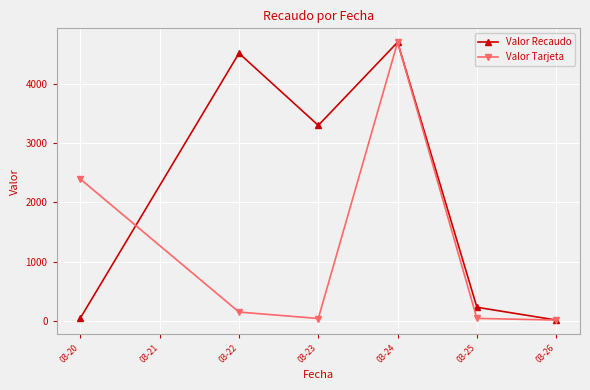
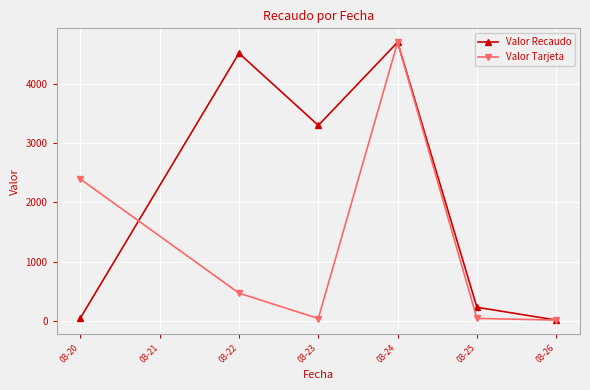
  {
    "Valor Recaudo": {
      "03-20": 0,
      "03-22": 4500,
      "03-23": 3300,
      "03-25": 200
    },
    "Valor Tarjeta": {
      "03-20": 2400,
-     "03-22": 100,
+     "03-22": 500,
      "03-23": 0,
      "03-25": 0
    }
  }
